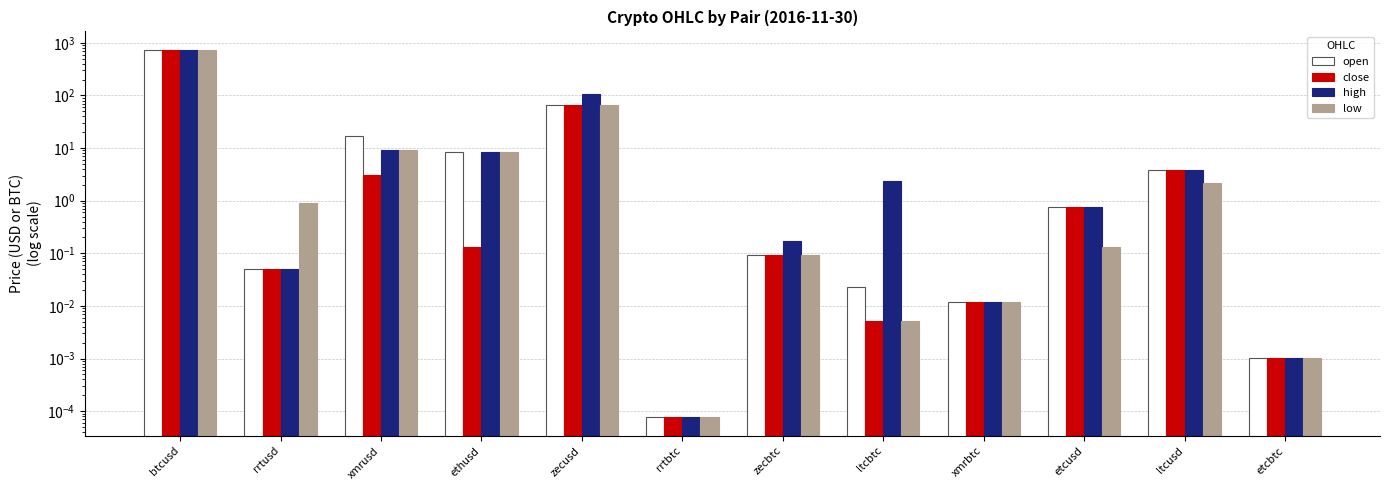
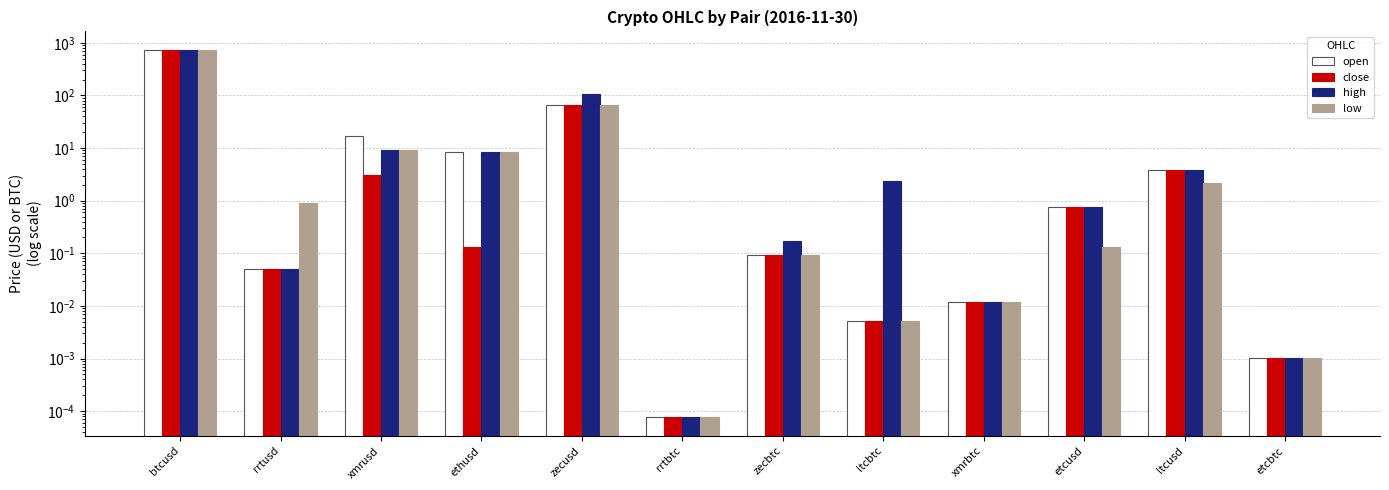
  {
    "open": {
      "btcusd": 700,
      "rrtusd": 0.05,
      "xmrusd": 17,
      "ethusd": 9,
      "zecusd": 70,
      "rrtbtc": 0.00008,
      "zecbtc": 0.09,
-     "ltcbtc": 0.023,
+     "ltcbtc": 0.005,
      "xmrbtc": 0.012,
      "etcusd": 0.7,
      "ltcusd": 4,
      "etcbtc": 0.001
    },
    "close": {
      "btcusd": 700,
      "rrtusd": 0.05,
      "xmrusd": 3,
      "ethusd": 0.13,
      "zecusd": 70,
      "rrtbtc": 0.00008,
      "zecbtc": 0.09,
      "ltcbtc": 0.005,
      "xmrbtc": 0.012,
      "etcusd": 0.7,
      "ltcusd": 4,
      "etcbtc": 0.001
    },
    "high": {
      "btcusd": 700,
      "rrtusd": 0.05,
      "xmrusd": 9,
      "ethusd": 9,
      "zecusd": 110,
      "rrtbtc": 0.00008,
      "zecbtc": 0.17,
      "ltcbtc": 2,
      "xmrbtc": 0.012,
      "etcusd": 0.7,
      "ltcusd": 4,
      "etcbtc": 0.001
    },
    "low": {
      "btcusd": 700,
      "rrtusd": 0.9,
      "xmrusd": 9,
      "ethusd": 9,
      "zecusd": 70,
      "rrtbtc": 0.00008,
      "zecbtc": 0.09,
      "ltcbtc": 0.005,
      "xmrbtc": 0.012,
      "etcusd": 0.13,
      "ltcusd": 2.1,
      "etcbtc": 0.001
    }
  }
